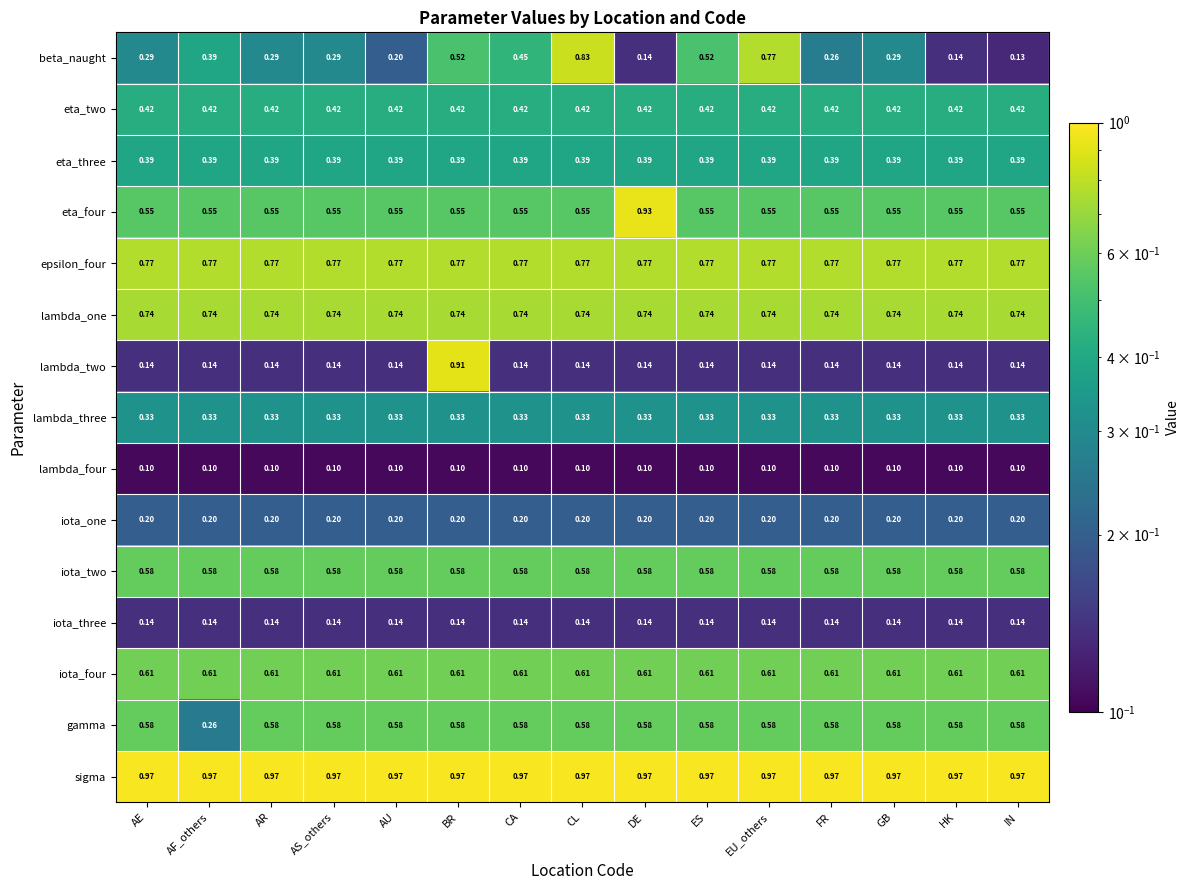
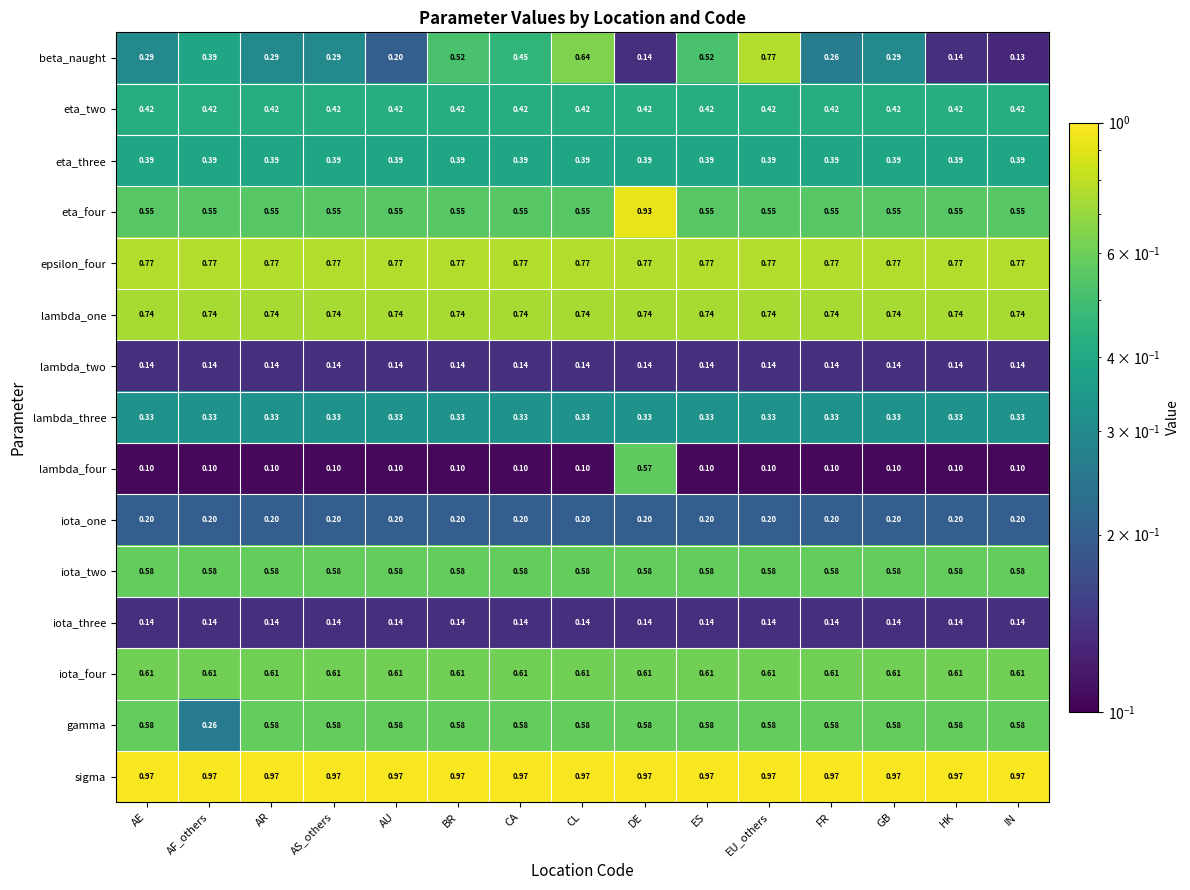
  {
    "beta_naught": {
      "AE": 0.29,
      "AF_others": 0.39,
      "AR": 0.29,
      "AS_others": 0.29,
      "AU": 0.20,
      "BR": 0.52,
      "CA": 0.45,
-     "CL": 0.83,
+     "CL": 0.64,
      "DE": 0.14,
      "ES": 0.52,
      "EU_others": 0.77,
      "FR": 0.26,
      "GB": 0.29,
      "HK": 0.14,
      "IN": 0.13
    },
    "lambda_two": {
      "AE": 0.14,
      "AF_others": 0.14,
      "AR": 0.14,
      "AS_others": 0.14,
      "AU": 0.14,
-     "BR": 0.91,
+     "BR": 0.14,
      "CA": 0.14,
      "CL": 0.14,
      "DE": 0.14,
      "ES": 0.14,
      "EU_others": 0.14,
      "FR": 0.14,
      "GB": 0.14,
      "HK": 0.14,
      "IN": 0.14
    },
    "lambda_four": {
      "AE": 0.10,
      "AF_others": 0.10,
      "AR": 0.10,
      "AS_others": 0.10,
      "AU": 0.10,
      "BR": 0.10,
      "CA": 0.10,
      "CL": 0.10,
-     "DE": 0.10,
+     "DE": 0.57,
      "ES": 0.10,
      "EU_others": 0.10,
      "FR": 0.10,
      "GB": 0.10,
      "HK": 0.10,
      "IN": 0.10
    }
  }
